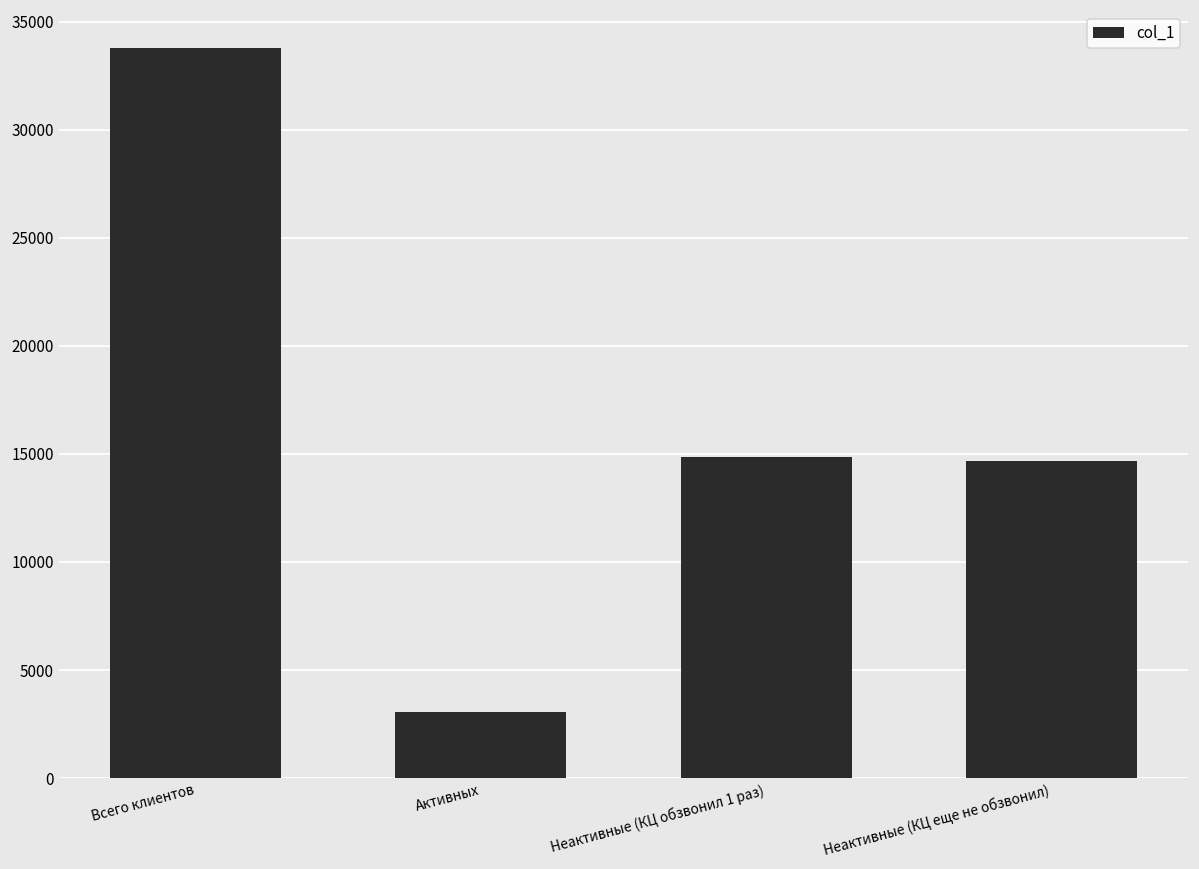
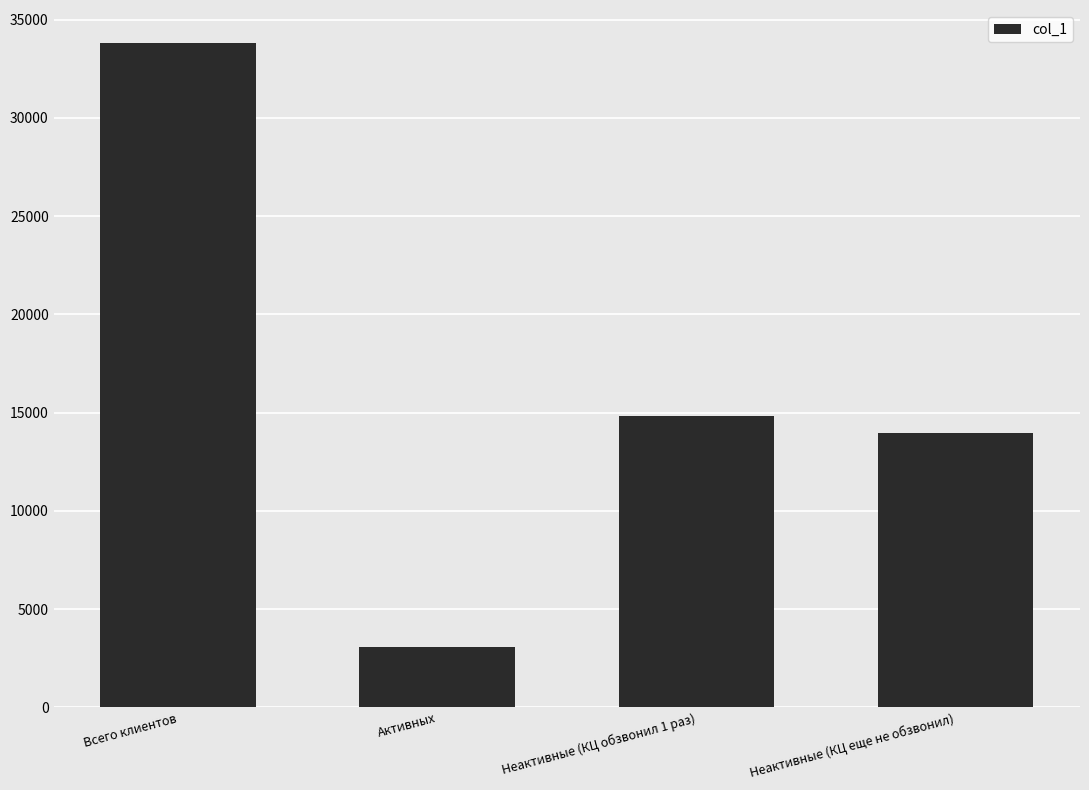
  {
    "Всего клиентов": 33800,
    "Активных": 3100,
    "Неактивные (КЦ обзвонил 1 раз)": 14800,
-   "Неактивные (КЦ еще не обзвонил)": 14700
+   "Неактивные (КЦ еще не обзвонил)": 14000
  }
